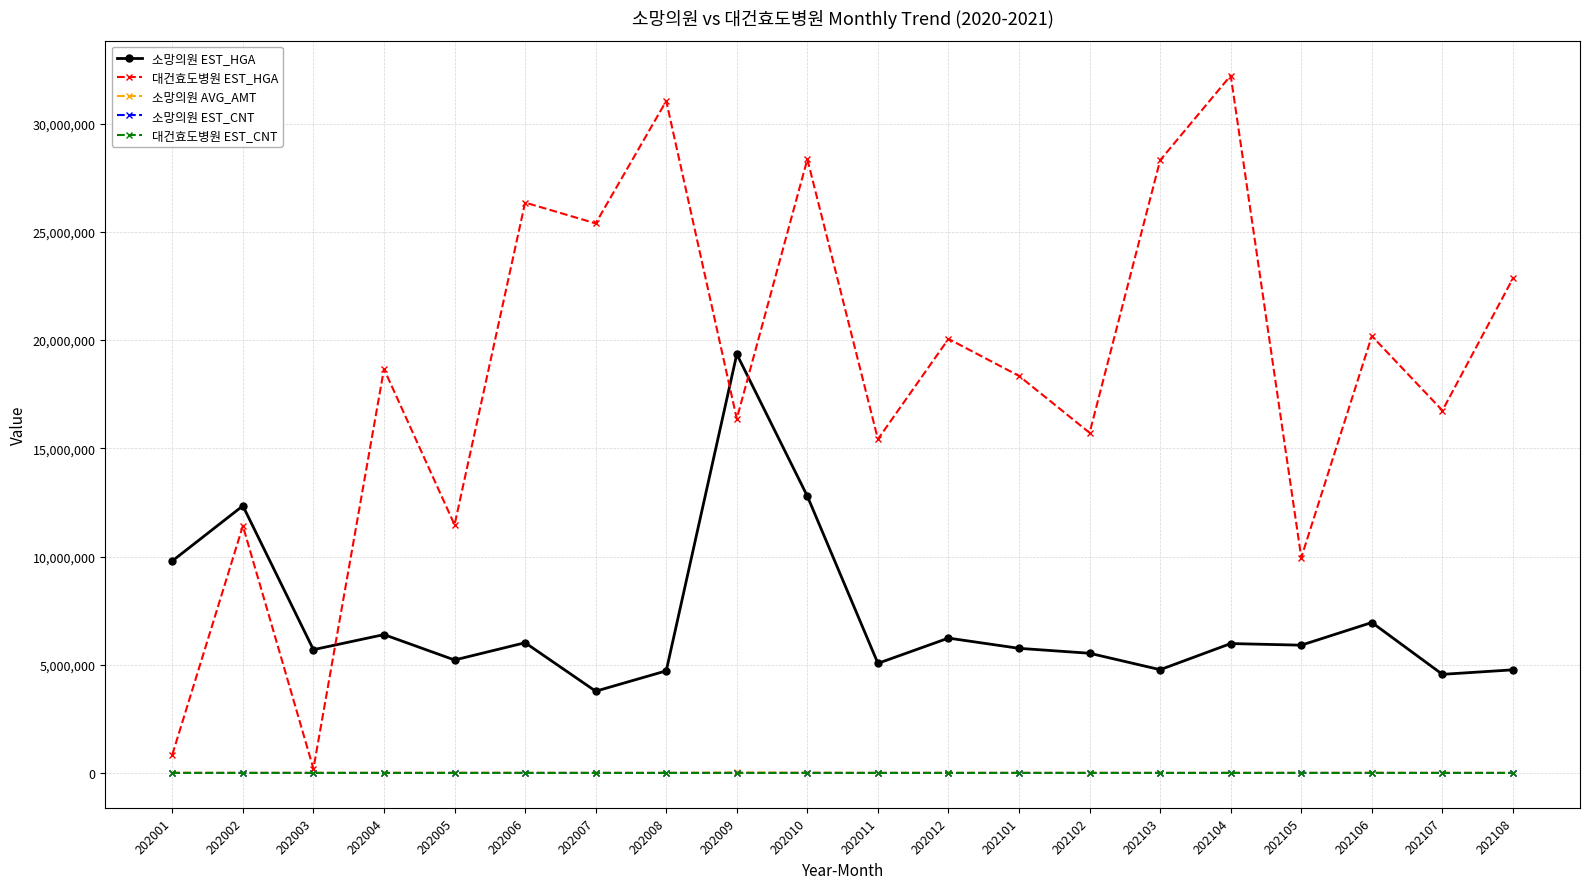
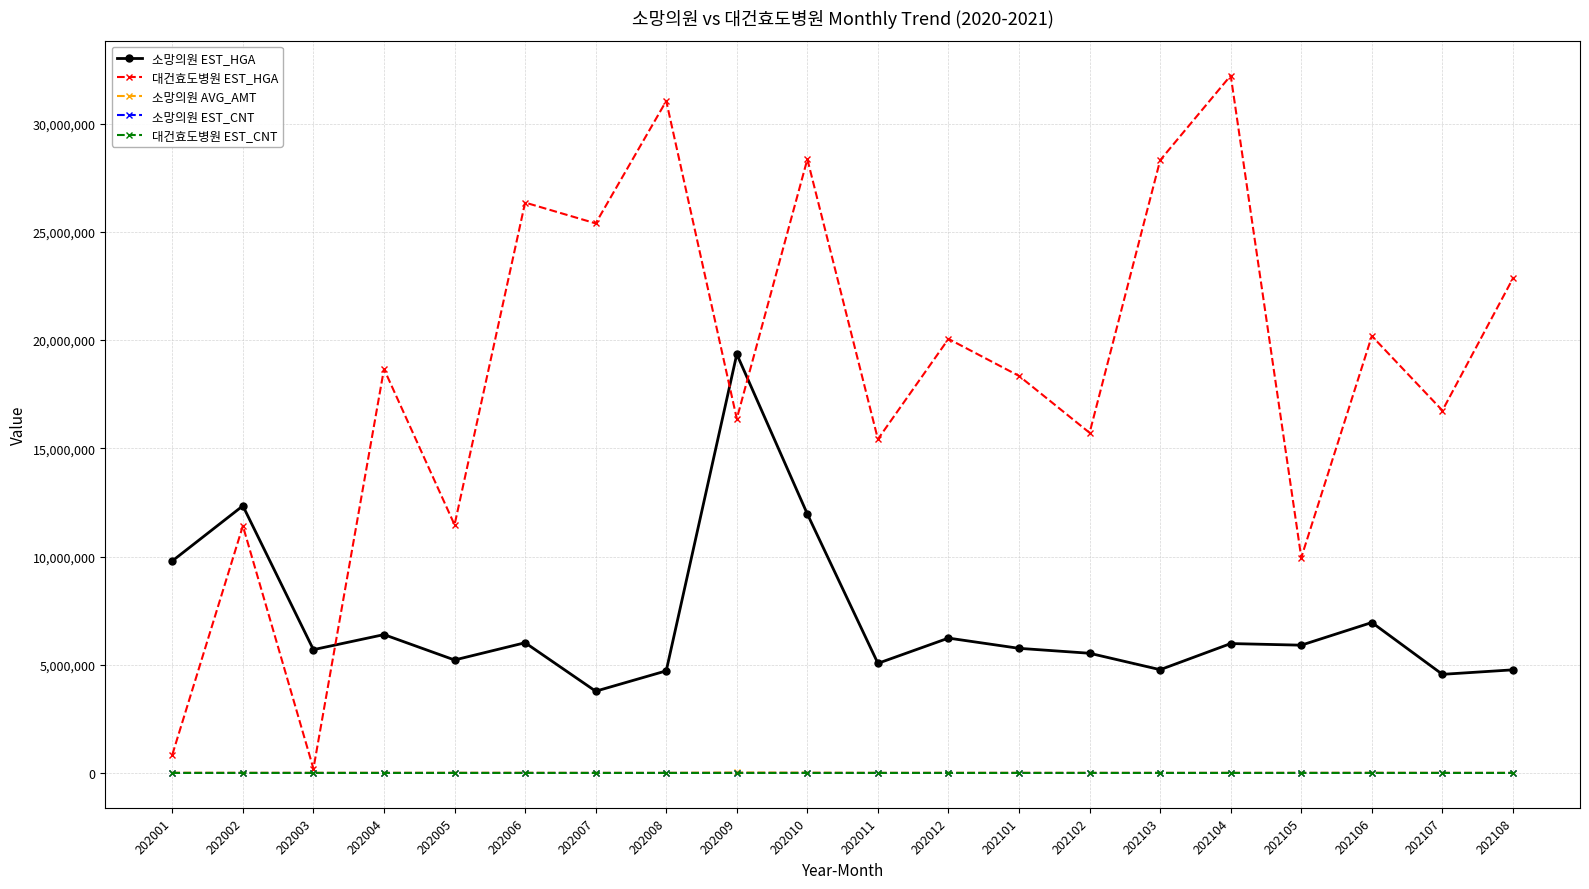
  {
    "소망의원 EST_HGA": {
      "202001": "9,800,000",
      "202002": "12,300,000",
      "202003": "5,700,000",
      "202004": "6,400,000",
      "202005": "5,200,000",
      "202006": "6,000,000",
      "202007": "3,800,000",
      "202008": "4,700,000",
      "202009": "19,300,000",
-     "202010": "12,800,000",
+     "202010": "12,000,000",
      "202011": "5,100,000",
      "202012": "6,200,000",
      "202101": "5,800,000",
      "202102": "5,500,000",
      "202103": "4,800,000",
      "202104": "6,000,000",
      "202105": "5,900,000",
      "202106": "7,000,000",
      "202107": "4,600,000",
      "202108": "4,800,000"
    },
    "대건효도병원 EST_HGA": {
      "202001": "800,000",
      "202002": "11,400,000",
      "202003": "200,000",
      "202004": "18,700,000",
      "202005": "11,500,000",
      "202006": "26,400,000",
      "202007": "25,400,000",
      "202008": "31,000,000",
      "202009": "16,400,000",
      "202010": "28,400,000",
      "202011": "15,400,000",
      "202012": "20,100,000",
      "202101": "18,300,000",
      "202102": "15,700,000",
      "202103": "28,300,000",
      "202104": "32,200,000",
      "202105": "10,000,000",
      "202106": "20,200,000",
      "202107": "16,700,000",
      "202108": "22,900,000"
    },
    "대건효도병원 EST_CNT": {
      "202001": "0",
      "202002": "0",
      "202003": "0",
      "202004": "0",
      "202005": "0",
      "202006": "0",
      "202007": "0",
      "202008": "0",
      "202009": "0",
      "202010": "0",
      "202011": "0",
      "202012": "0",
      "202101": "0",
      "202102": "0",
      "202103": "0",
      "202104": "0",
      "202105": "0",
      "202106": "0",
      "202107": "0",
      "202108": "0"
    }
  }
